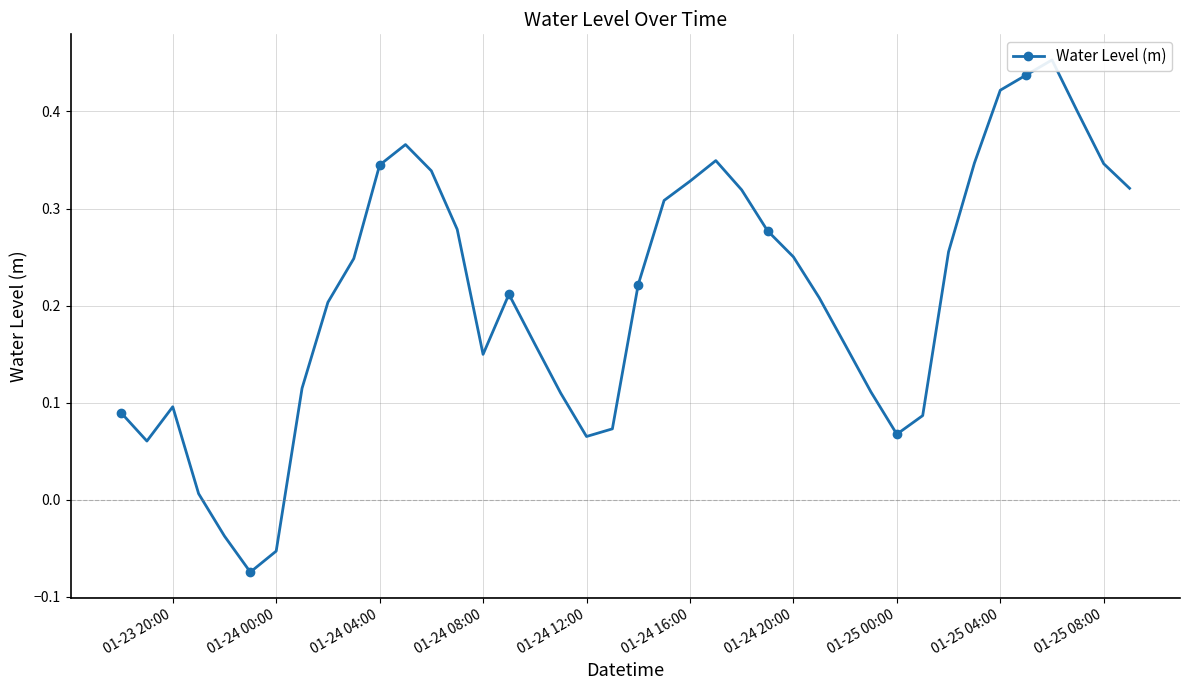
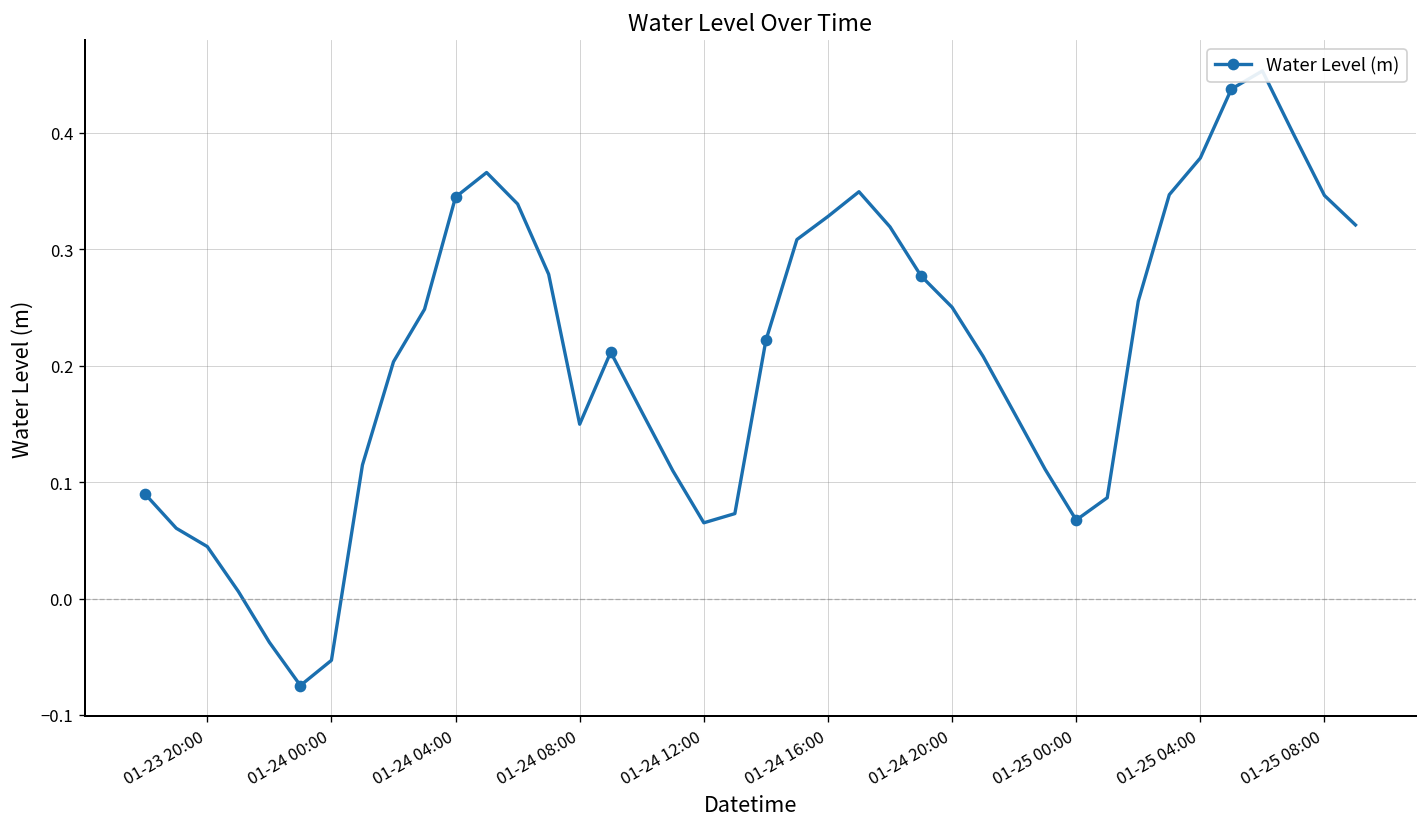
  {
-   "01-23 20:00": 0.10,
+   "01-23 20:00": 0.04,
    "01-24 00:00": -0.05,
    "01-24 04:00": 0.34,
    "01-24 08:00": 0.15,
    "01-24 12:00": 0.07,
    "01-24 16:00": 0.33,
    "01-24 20:00": 0.25,
    "01-25 00:00": 0.07,
-   "01-25 04:00": 0.42,
+   "01-25 04:00": 0.38,
    "01-25 08:00": 0.35
  }
